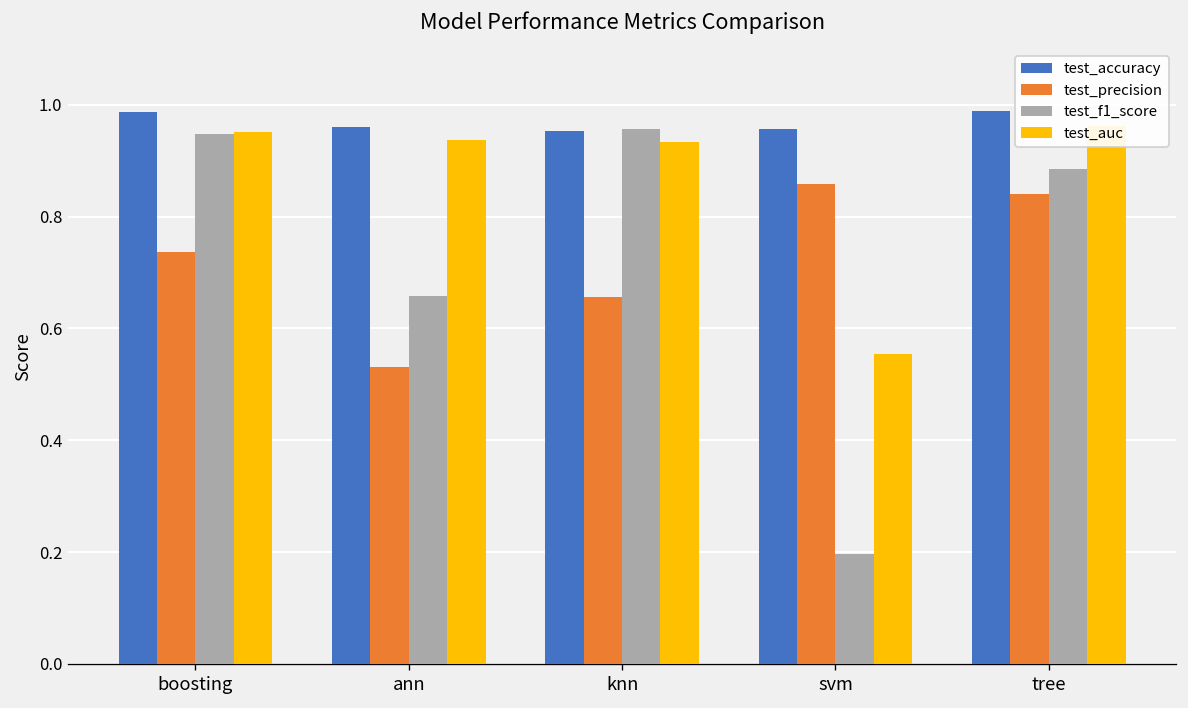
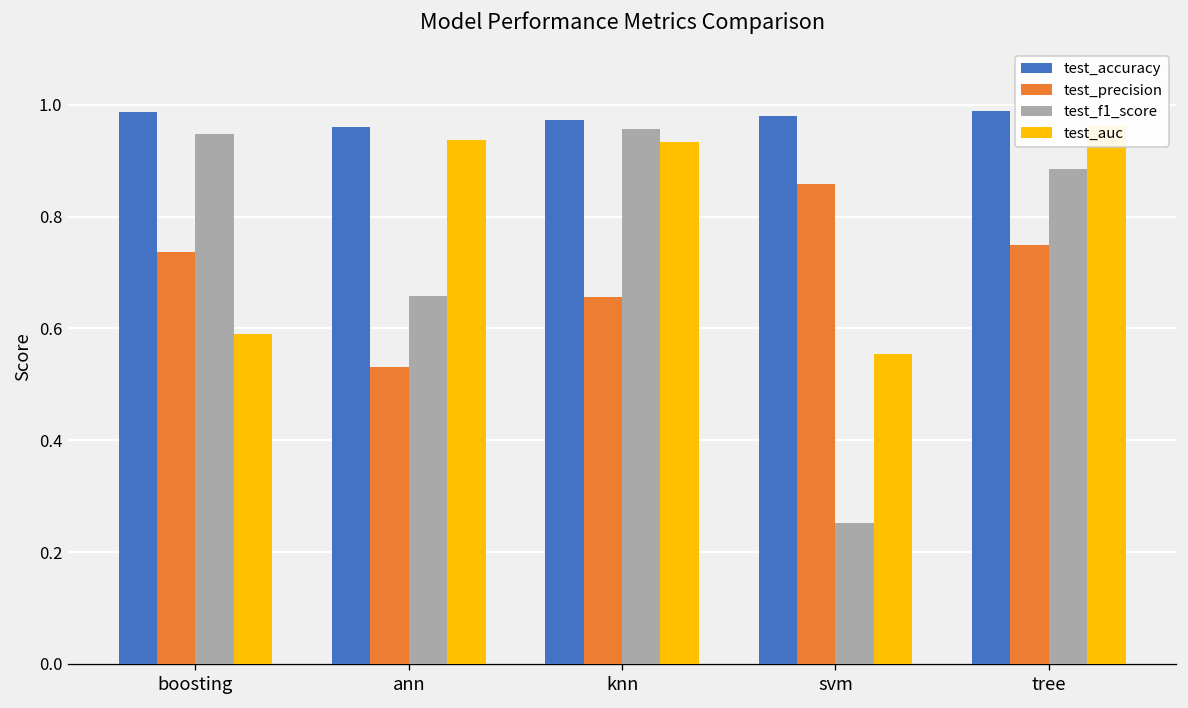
  {
    "test_accuracy": {
      "boosting": 0.99,
      "ann": 0.96,
-     "knn": 0.95,
-     "svm": 0.96,
+     "knn": 0.97,
+     "svm": 0.98,
      "tree": 0.99
    },
    "test_precision": {
      "boosting": 0.74,
      "ann": 0.53,
      "knn": 0.66,
      "svm": 0.86,
-     "tree": 0.84
+     "tree": 0.75
    },
    "test_f1_score": {
      "boosting": 0.95,
      "ann": 0.66,
      "knn": 0.96,
-     "svm": 0.20,
+     "svm": 0.25,
      "tree": 0.88
    },
    "test_auc": {
-     "boosting": 0.95,
+     "boosting": 0.59,
      "ann": 0.94,
      "knn": 0.93,
      "svm": 0.56
    }
  }
